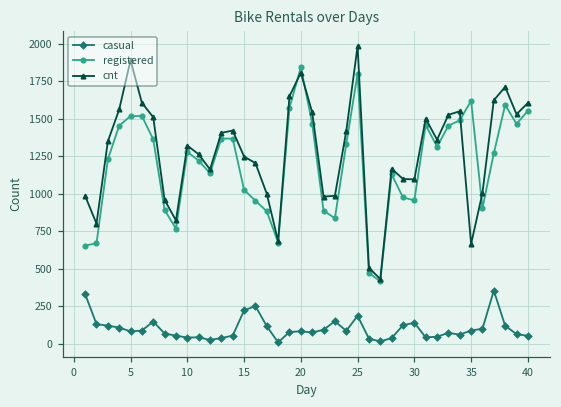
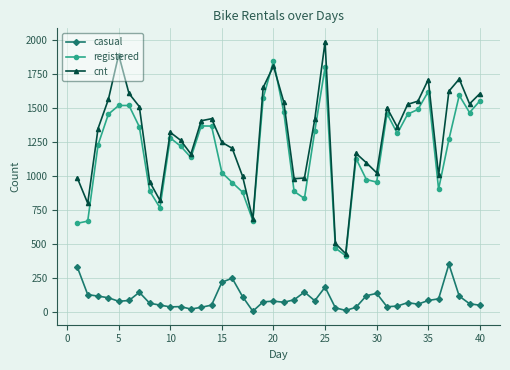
  {
    "cnt": {
      "10": 1320,
      "15": 1250,
      "20": 1810,
      "25": 1990,
-     "30": 1100,
-     "35": 670,
+     "30": 1020,
+     "35": 1710,
      "40": 1610
    }
  }
